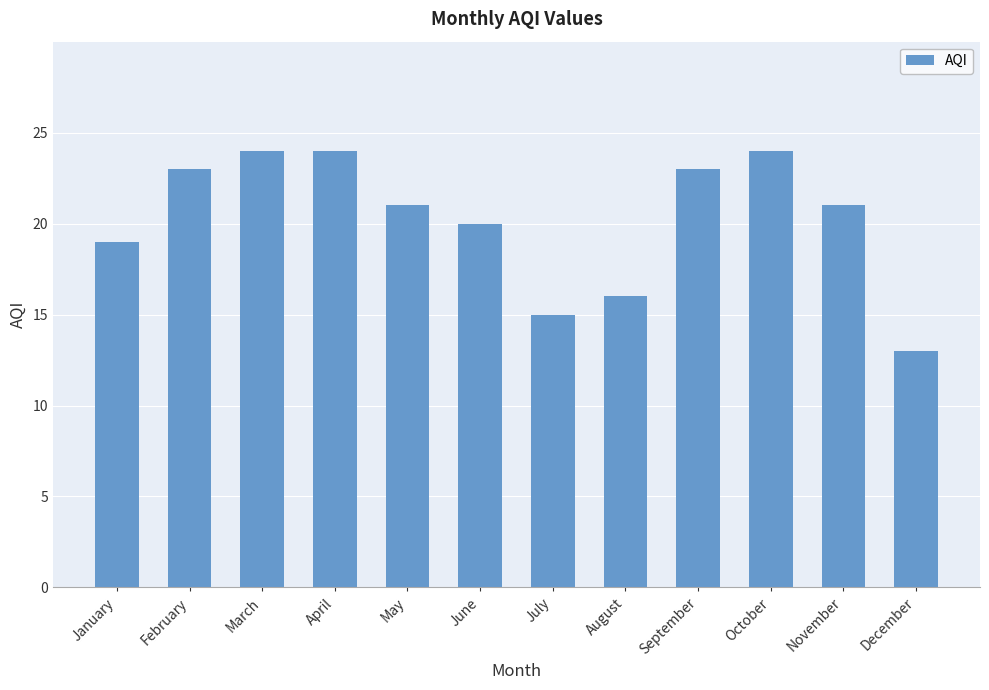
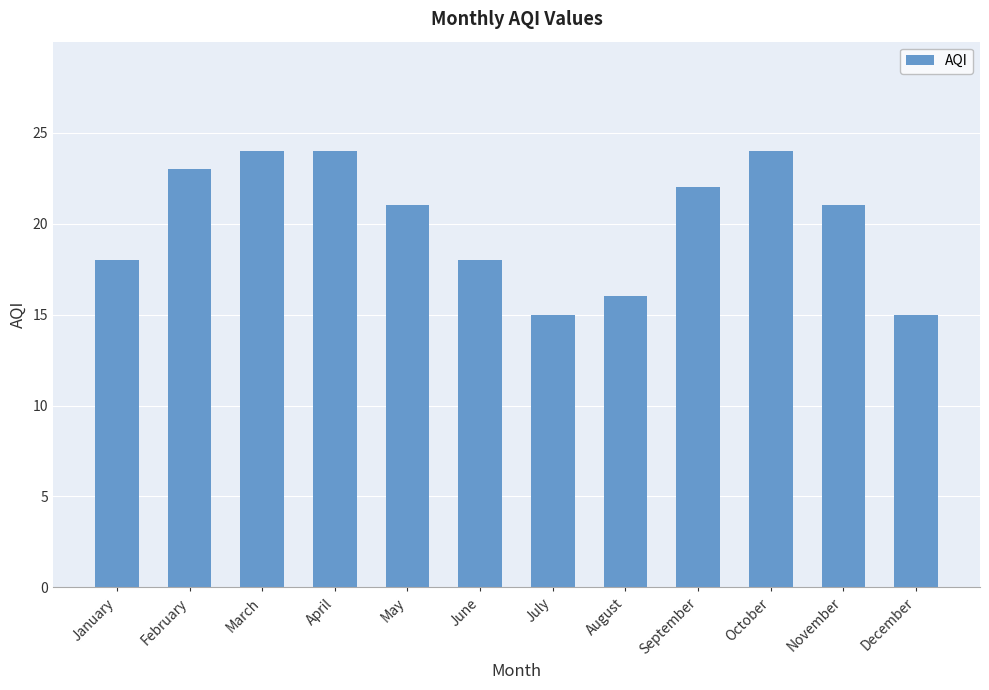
  {
-   "January": 19,
+   "January": 18,
    "February": 23,
    "March": 24,
    "April": 24,
    "May": 21,
-   "June": 20,
+   "June": 18,
    "July": 15,
    "August": 16,
-   "September": 23,
+   "September": 22,
    "October": 24,
    "November": 21,
-   "December": 13
+   "December": 15
  }
